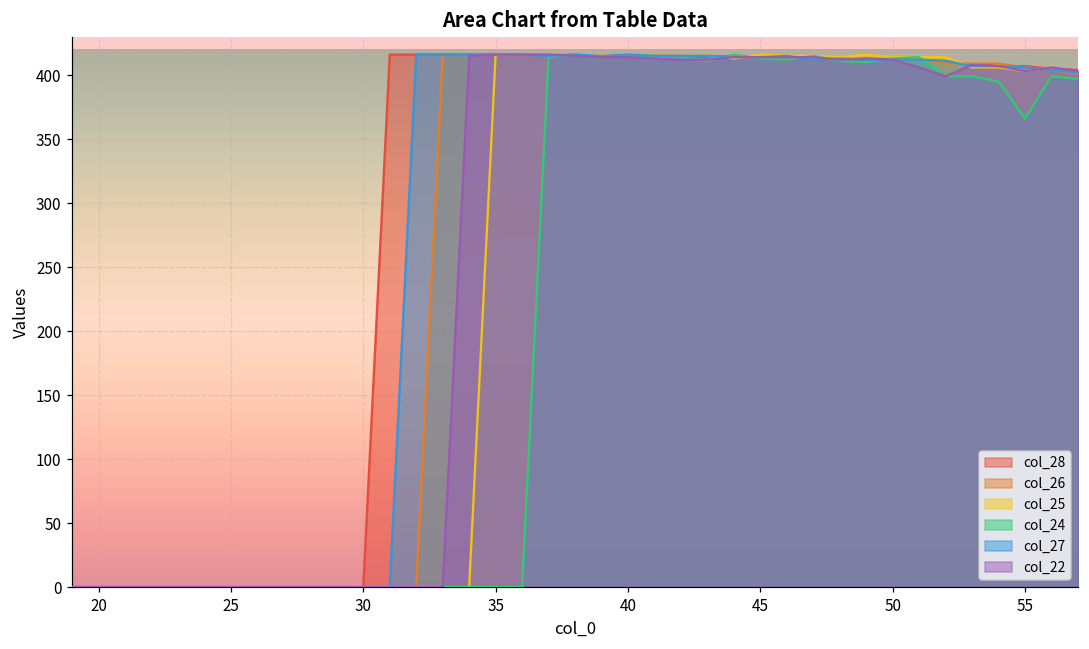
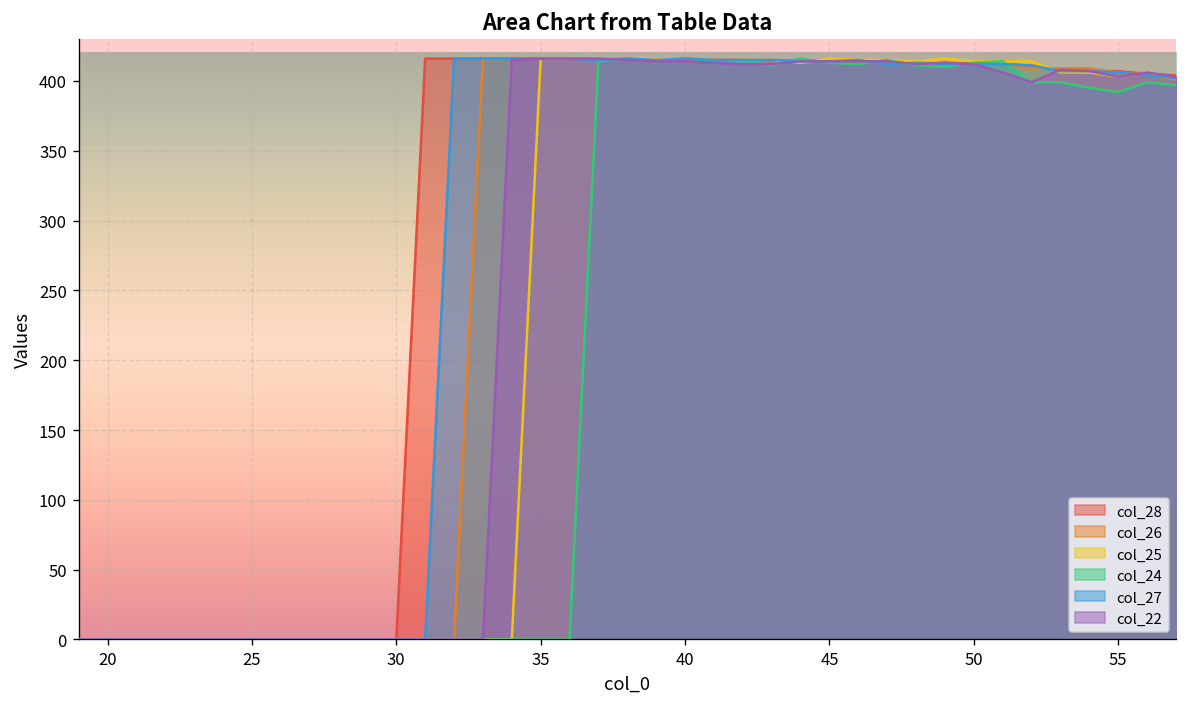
  {
    "col_24": {
      "35": 0,
-     "55": 366
+     "55": 392
    }
  }
